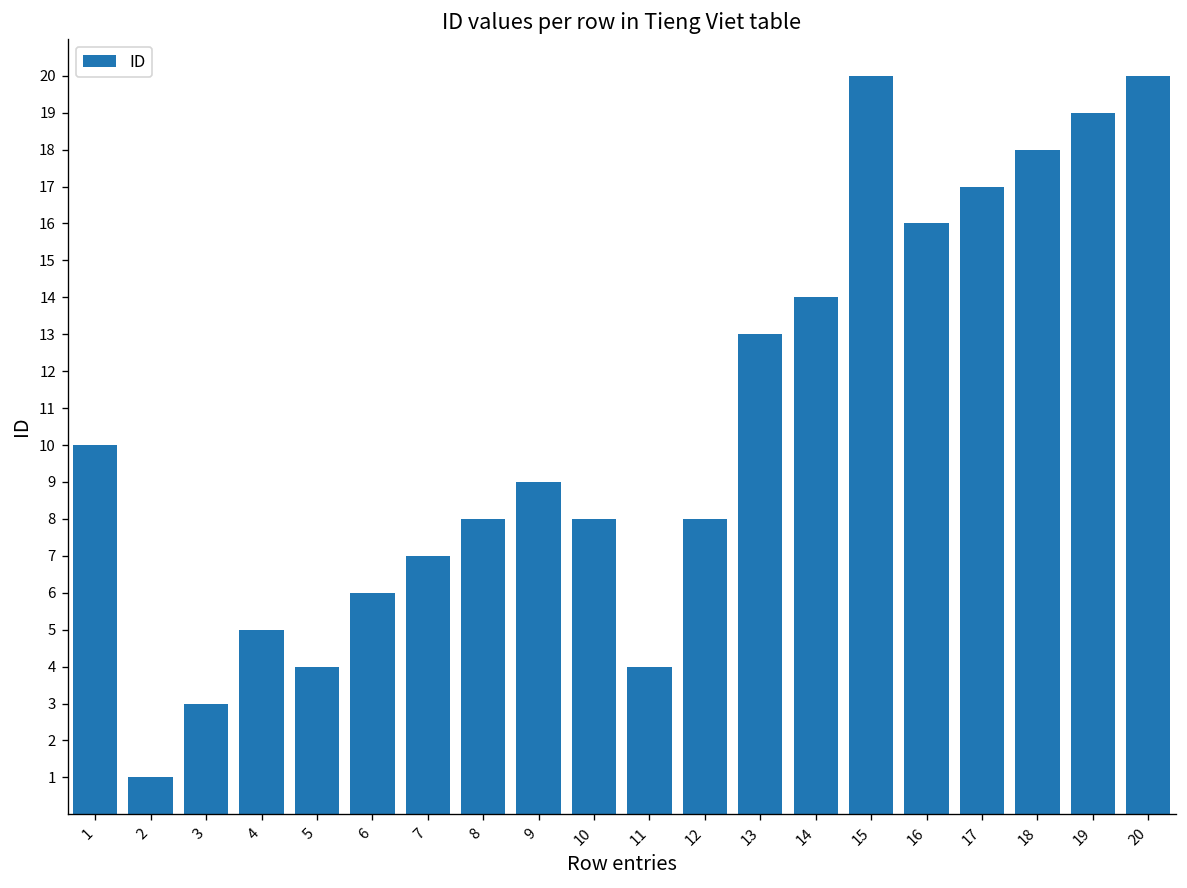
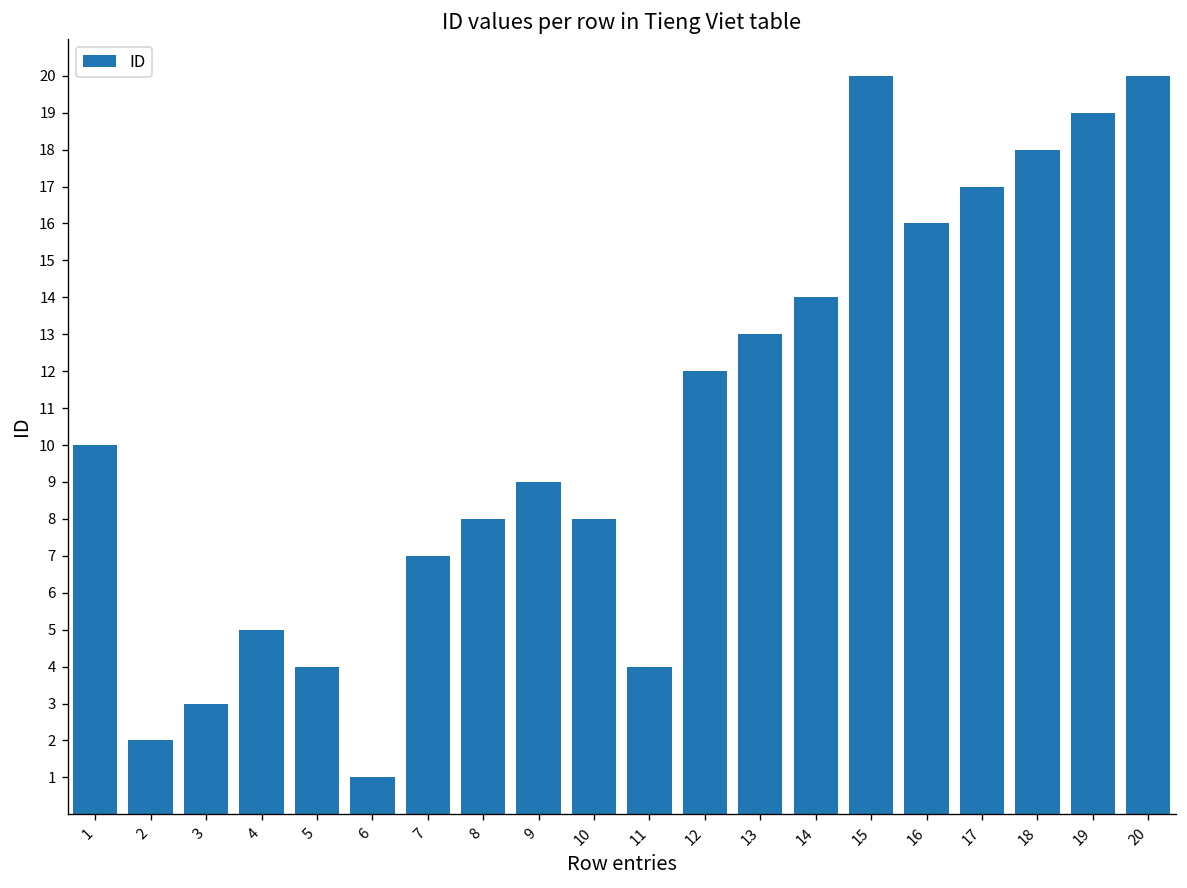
  {
    "1": 10,
-   "2": 1,
+   "2": 2,
    "3": 3,
    "4": 5,
    "5": 4,
-   "6": 6,
+   "6": 1,
    "7": 7,
    "8": 8,
    "9": 9,
    "10": 8,
    "11": 4,
-   "12": 8,
+   "12": 12,
    "13": 13,
    "14": 14,
    "15": 20,
    "16": 16,
    "17": 17,
    "18": 18,
    "19": 19,
    "20": 20
  }
